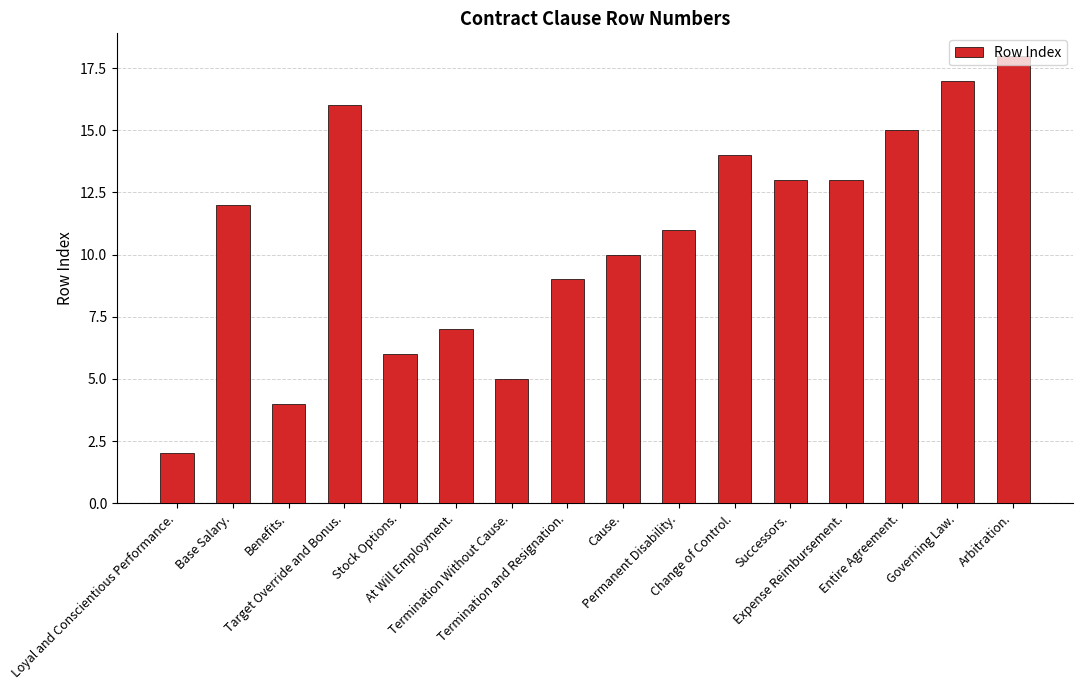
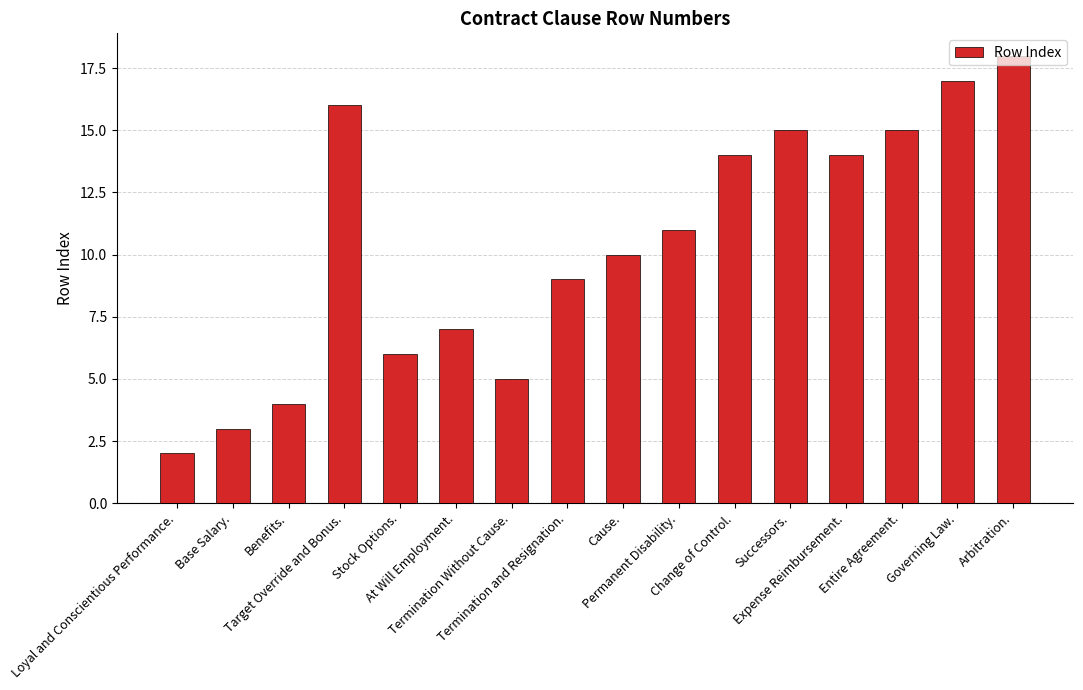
  {
    "Loyal and Conscientious Performance.": 2,
-   "Base Salary.": 12,
+   "Base Salary.": 3,
    "Benefits.": 4,
    "Target Override and Bonus.": 16,
    "Stock Options.": 6,
    "At Will Employment.": 7,
    "Termination Without Cause.": 5,
    "Termination and Resignation.": 9,
    "Cause.": 10,
    "Permanent Disability.": 11,
    "Change of Control.": 14,
-   "Successors.": 13,
-   "Expense Reimbursement.": 13,
+   "Successors.": 15,
+   "Expense Reimbursement.": 14,
    "Entire Agreement.": 15,
    "Governing Law.": 17
  }
